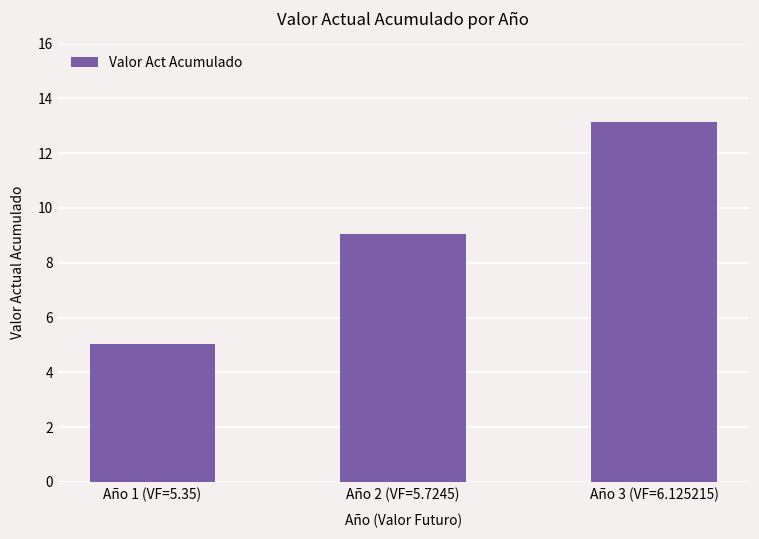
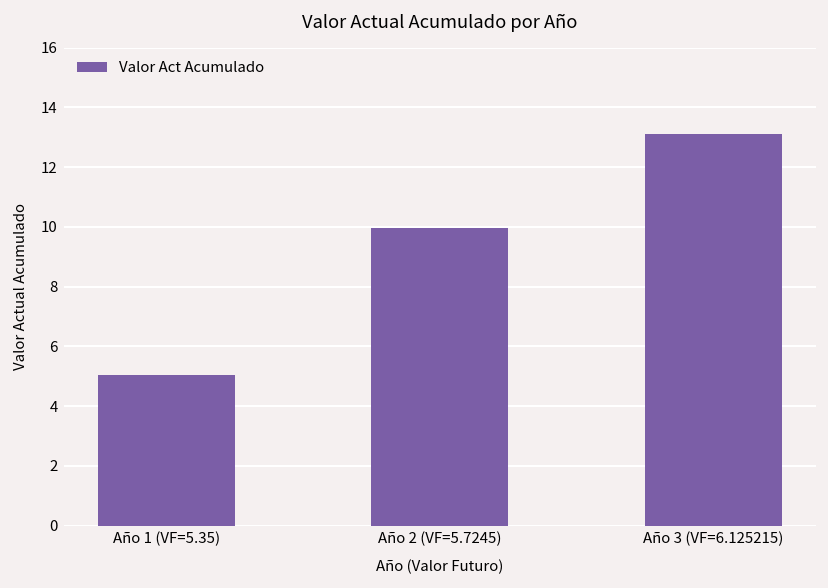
  {
    "Año 1 (VF=5.35)": 5.0,
-   "Año 2 (VF=5.7245)": 9.0,
+   "Año 2 (VF=5.7245)": 10.0,
    "Año 3 (VF=6.125215)": 13.1
  }
